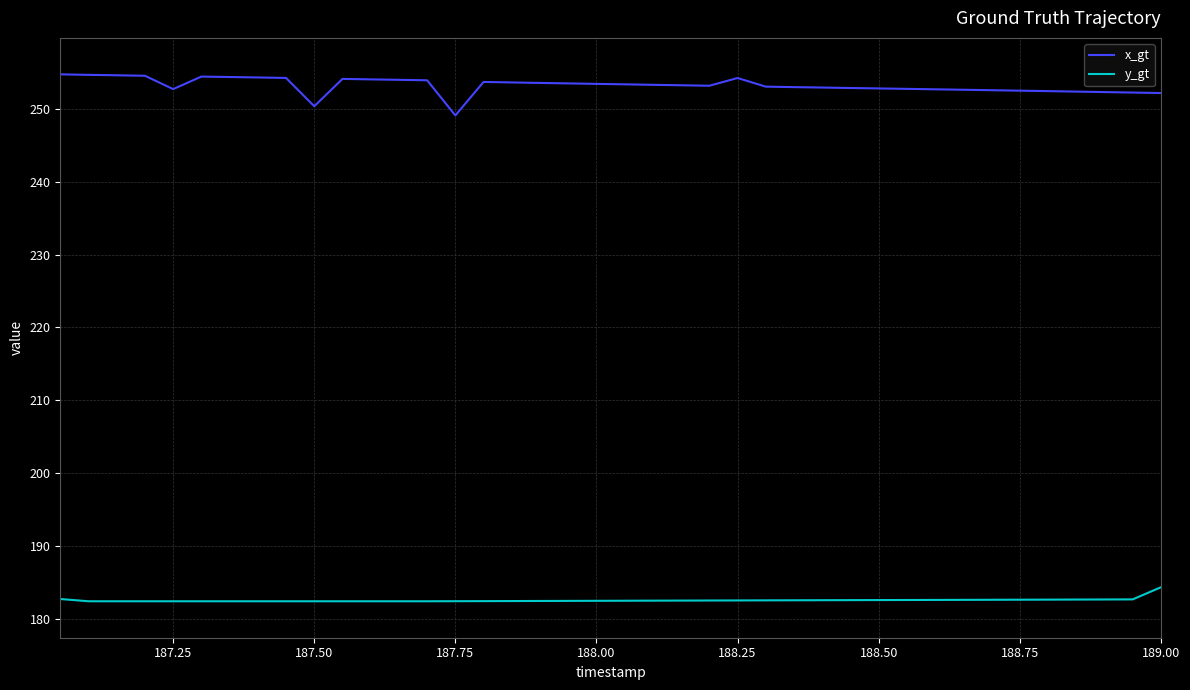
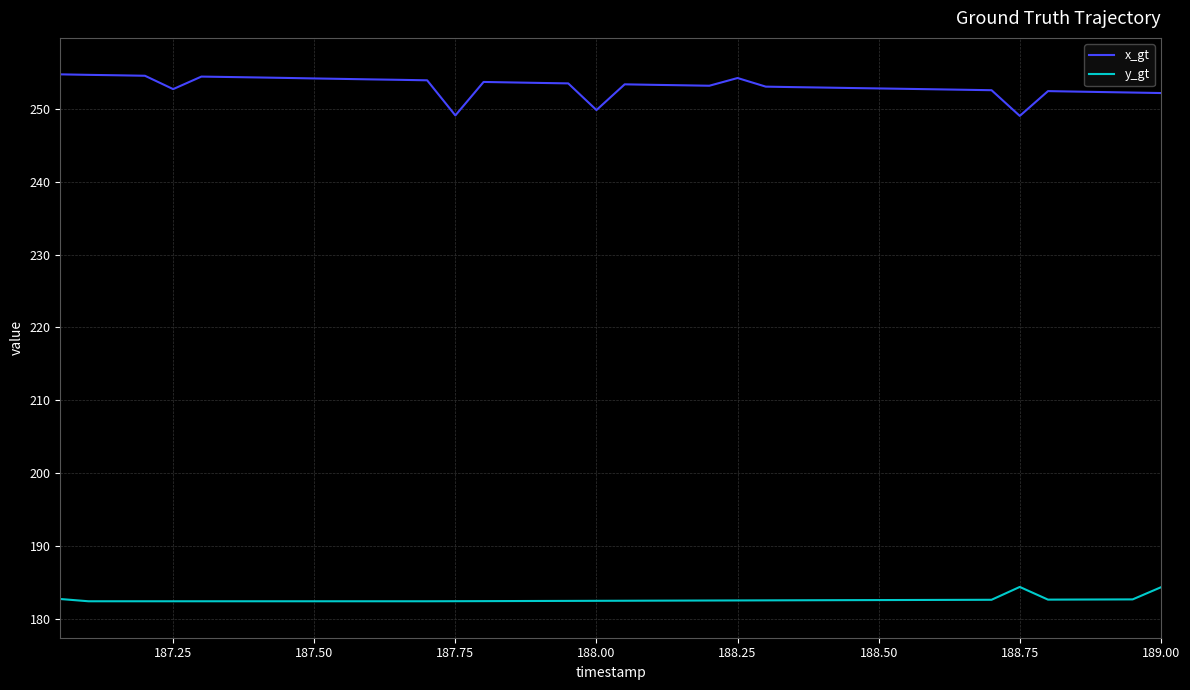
  {
    "x_gt": {
      "187.25": 253,
-     "187.50": 250,
+     "187.50": 254,
      "187.75": 249,
-     "188.00": 253,
+     "188.00": 250,
      "188.25": 254,
      "188.50": 253,
-     "188.75": 252,
+     "188.75": 249,
      "189.00": 252
    },
    "y_gt": {
      "187.25": 182,
      "187.50": 182,
      "187.75": 182,
      "188.00": 183,
      "188.25": 183,
      "188.50": 183,
-     "188.75": 183,
+     "188.75": 184,
      "189.00": 184
    }
  }
